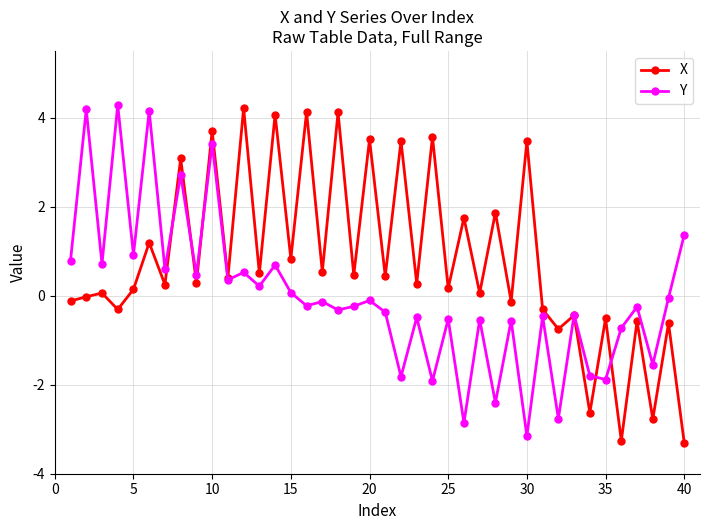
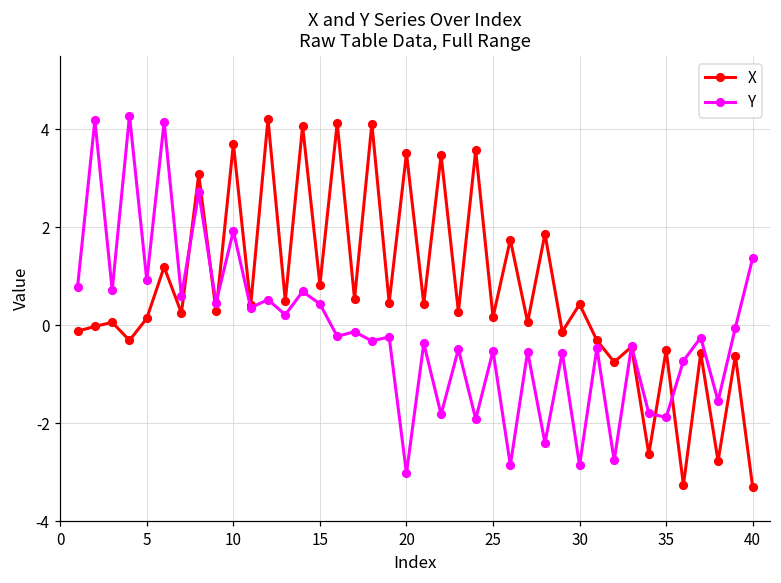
  {
    "X": {
      "5": 0.1,
      "10": 3.7,
      "15": 0.8,
      "20": 3.5,
      "25": 0.2,
-     "30": 3.5,
+     "30": 0.4,
      "35": -0.5,
      "40": -3.3
    },
    "Y": {
      "5": 0.9,
-     "10": 3.4,
-     "15": 0.1,
-     "20": -0.1,
+     "10": 1.9,
+     "15": 0.4,
+     "20": -3.0,
      "25": -0.5,
-     "30": -3.2,
+     "30": -2.9,
      "35": -1.9,
      "40": 1.4
    }
  }
